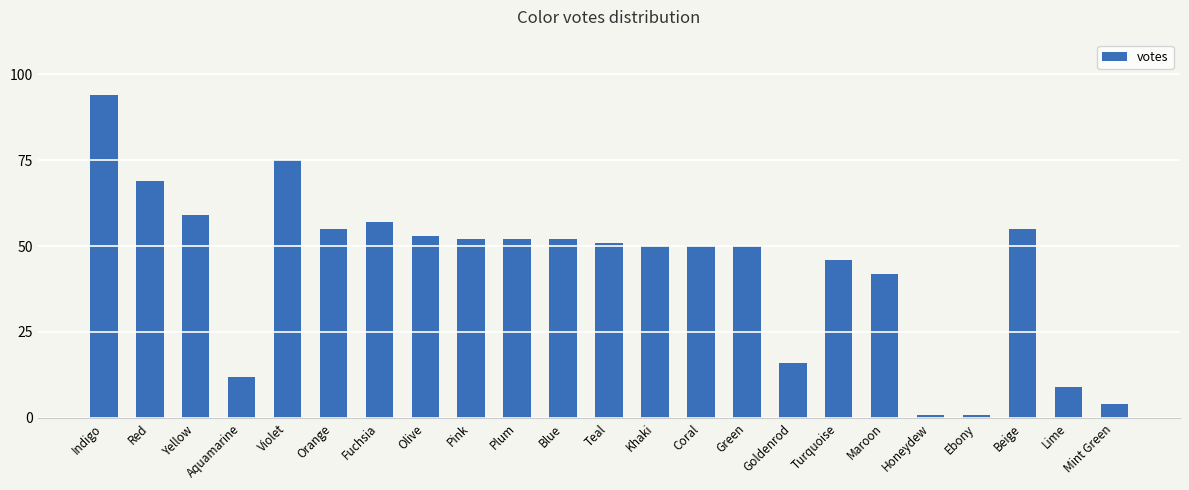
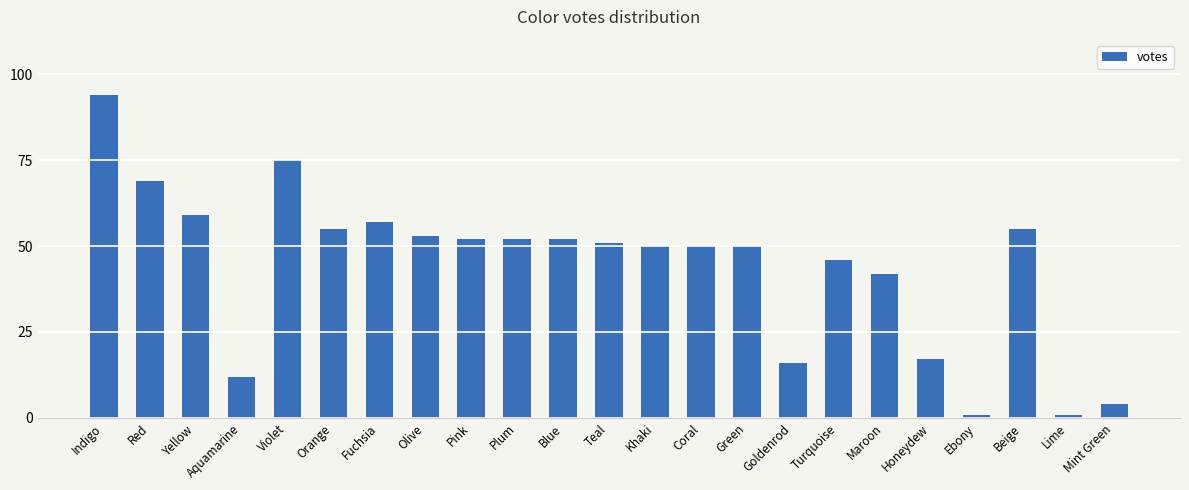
  {
    "Indigo": 94,
    "Red": 69,
    "Yellow": 59,
    "Aquamarine": 12,
    "Violet": 75,
    "Orange": 55,
    "Fuchsia": 57,
    "Olive": 53,
    "Pink": 52,
    "Plum": 52,
    "Blue": 52,
    "Teal": 51,
    "Khaki": 50,
    "Coral": 50,
    "Green": 50,
    "Goldenrod": 16,
    "Turquoise": 46,
    "Maroon": 42,
-   "Honeydew": 1,
+   "Honeydew": 17,
    "Ebony": 1,
    "Beige": 55,
-   "Lime": 9,
+   "Lime": 1,
    "Mint Green": 4
  }
